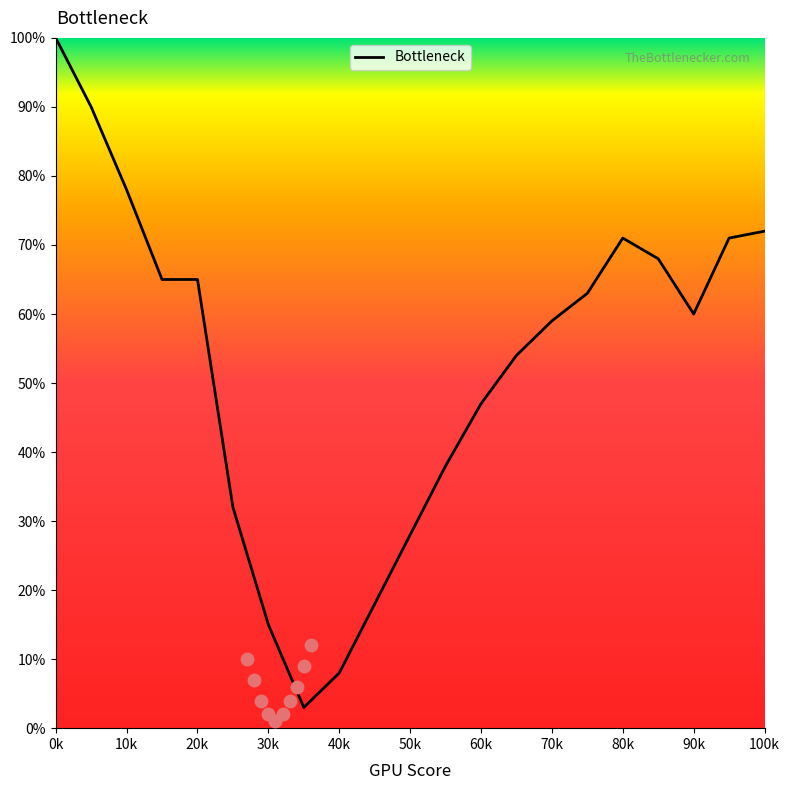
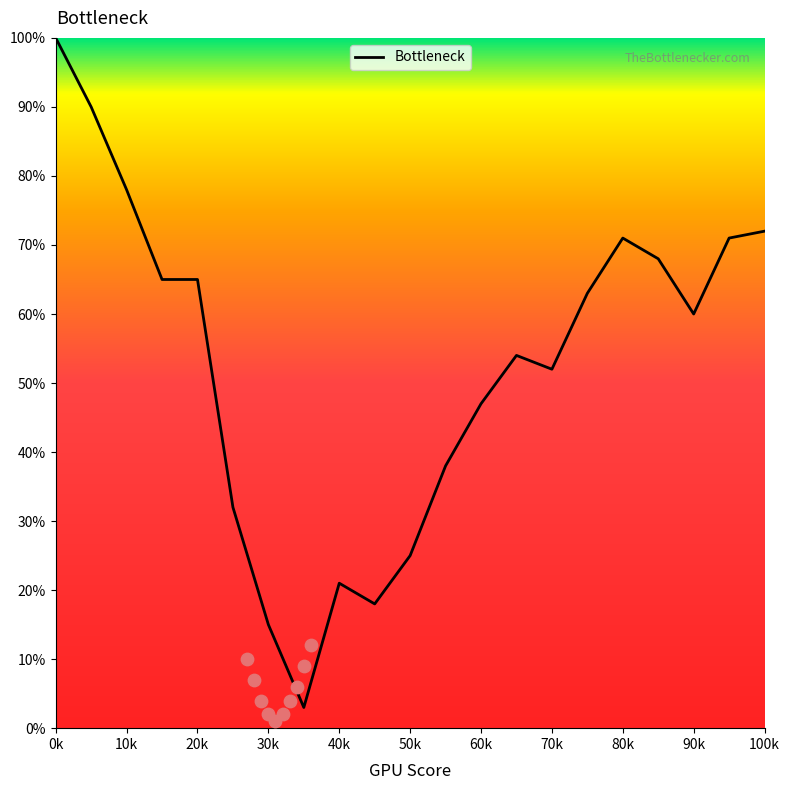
  {
    "Bottleneck": {
      "0k": "100%",
      "10k": "78%",
      "20k": "65%",
      "30k": "15%",
-     "40k": "8%",
-     "50k": "28%",
+     "40k": "21%",
+     "50k": "25%",
      "60k": "47%",
-     "70k": "59%",
+     "70k": "52%",
      "80k": "71%",
      "90k": "60%",
      "100k": "72%"
    }
  }
